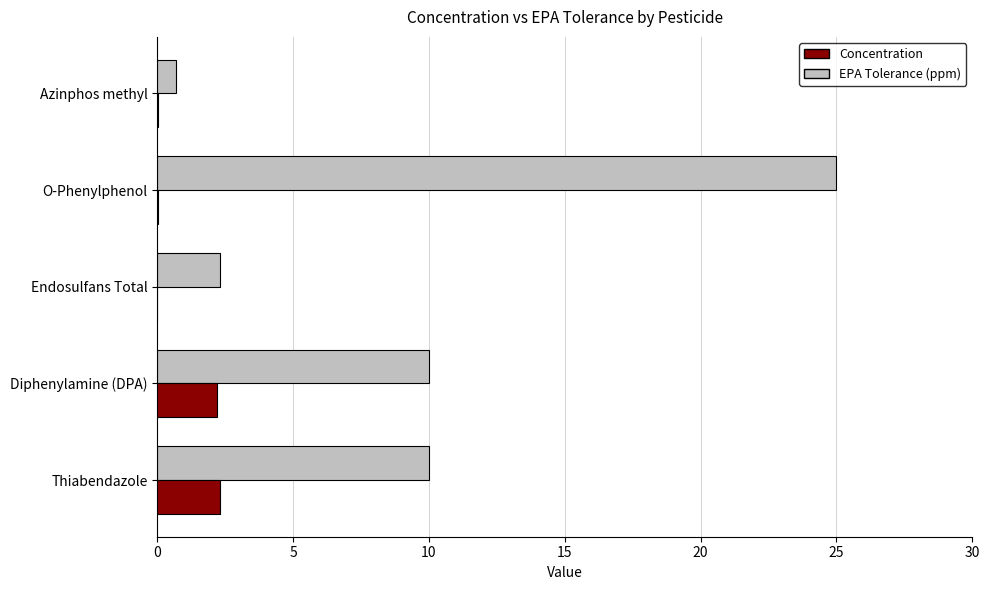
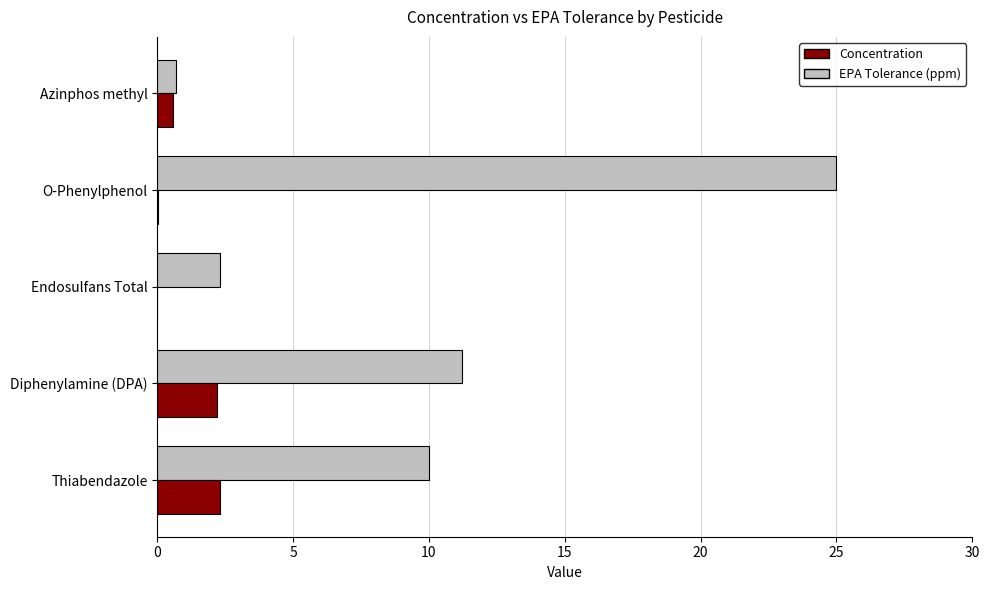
  {
    "EPA Tolerance (ppm)": {
      "Azinphos methyl": 0.7,
      "O-Phenylphenol": 25.0,
      "Endosulfans Total": 2.3,
-     "Diphenylamine (DPA)": 10.0,
+     "Diphenylamine (DPA)": 11.2,
      "Thiabendazole": 10.0
    },
    "Concentration": {
-     "Azinphos methyl": 0.0,
+     "Azinphos methyl": 0.6,
      "Diphenylamine (DPA)": 2.2,
      "Thiabendazole": 2.3
    }
  }
